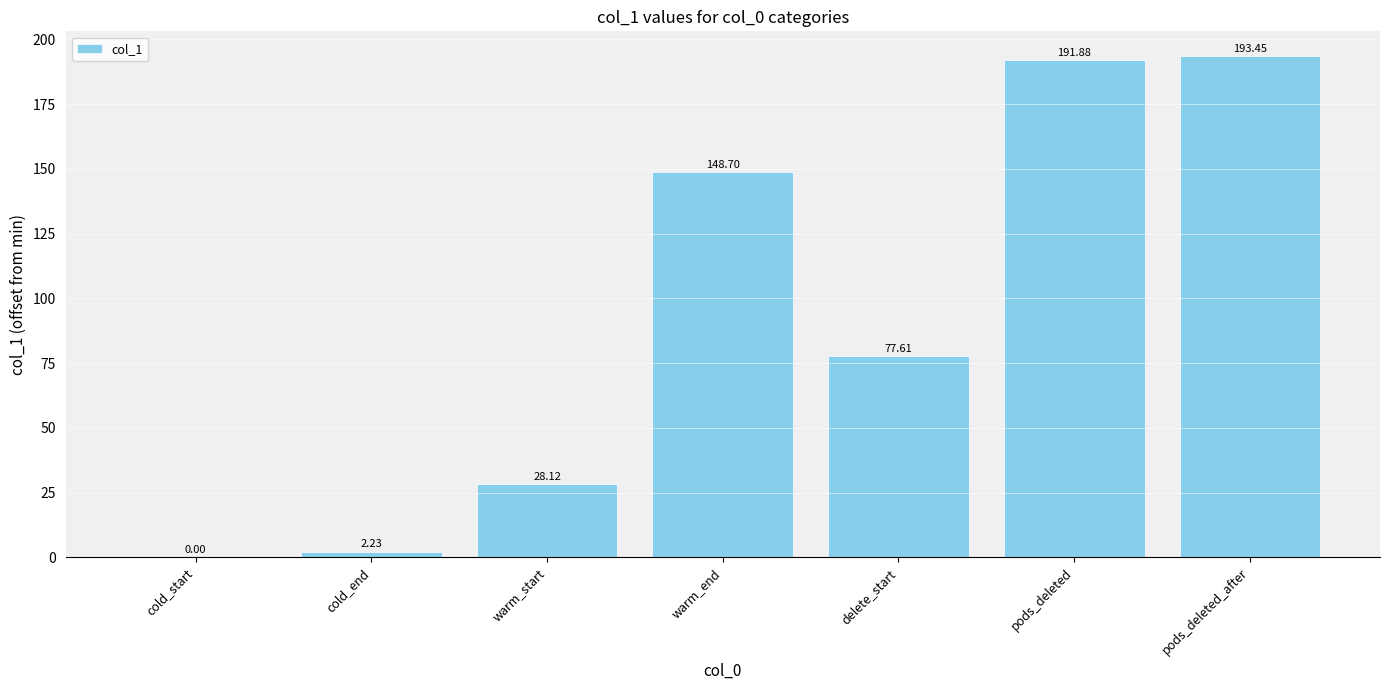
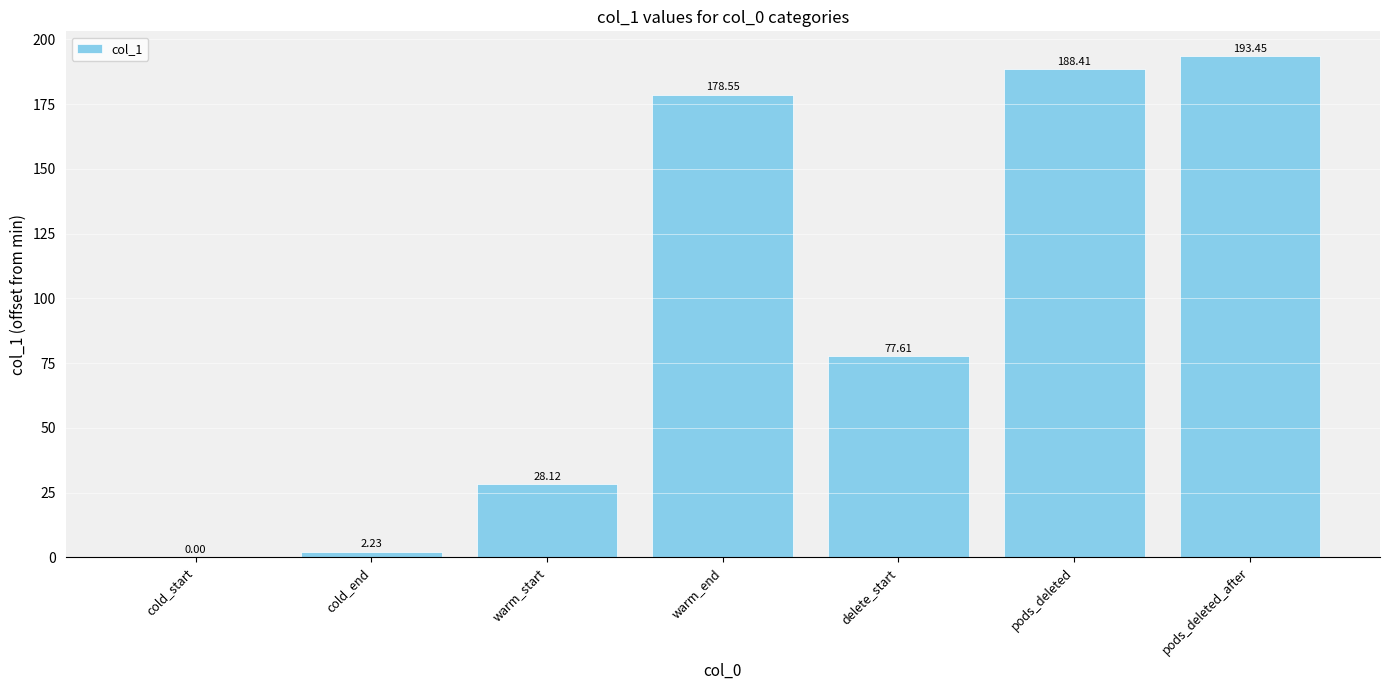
  {
    "cold_start": 0.00,
    "cold_end": 2.23,
    "warm_start": 28.12,
-   "warm_end": 148.70,
+   "warm_end": 178.55,
    "delete_start": 77.61,
-   "pods_deleted": 191.88,
+   "pods_deleted": 188.41,
    "pods_deleted_after": 193.45
  }
